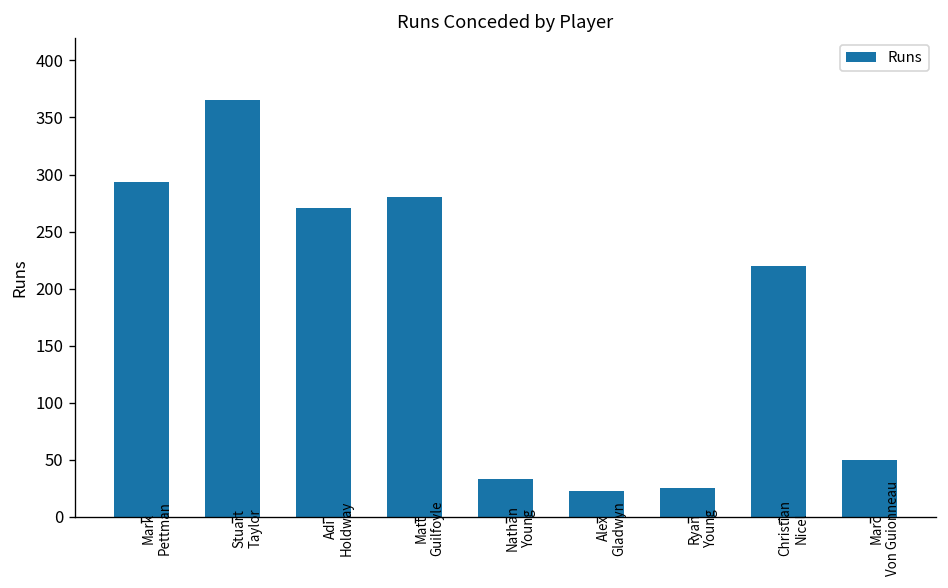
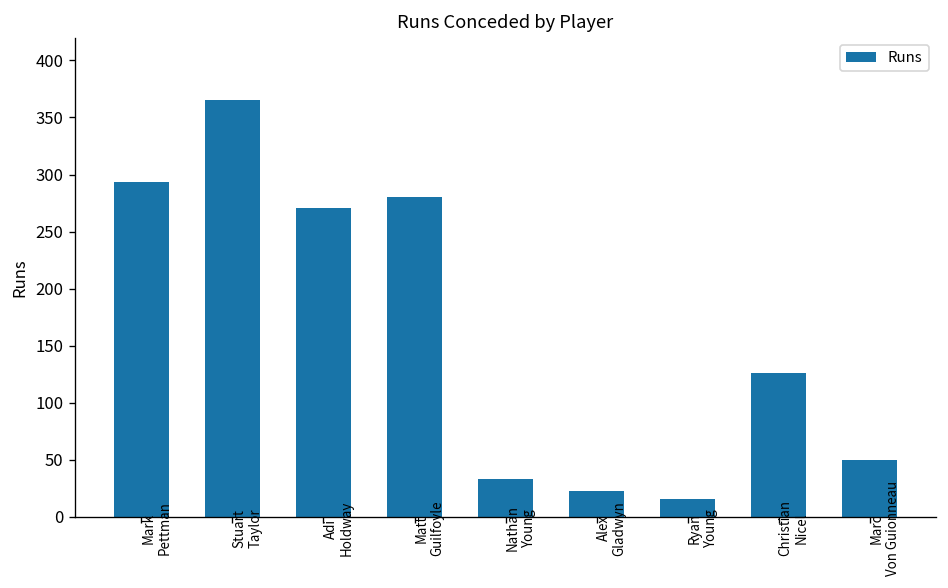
  {
    "Mark Pettman": 290,
    "Stuart Taylor": 370,
    "Adi Holdway": 270,
    "Matt Guilfoyle": 280,
    "Nathan Young": 30,
    "Alex Gladwyn": 20,
-   "Ryan Young": 30,
-   "Christian Nicel": 220,
+   "Ryan Young": 20,
+   "Christian Nicel": 130,
    "Marc Von Guionneau": 50
  }
